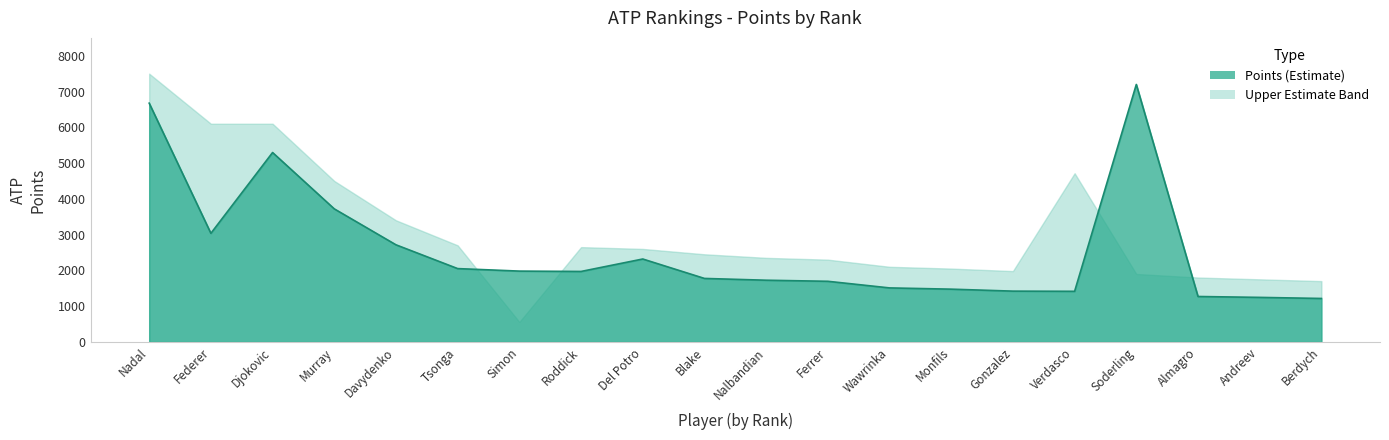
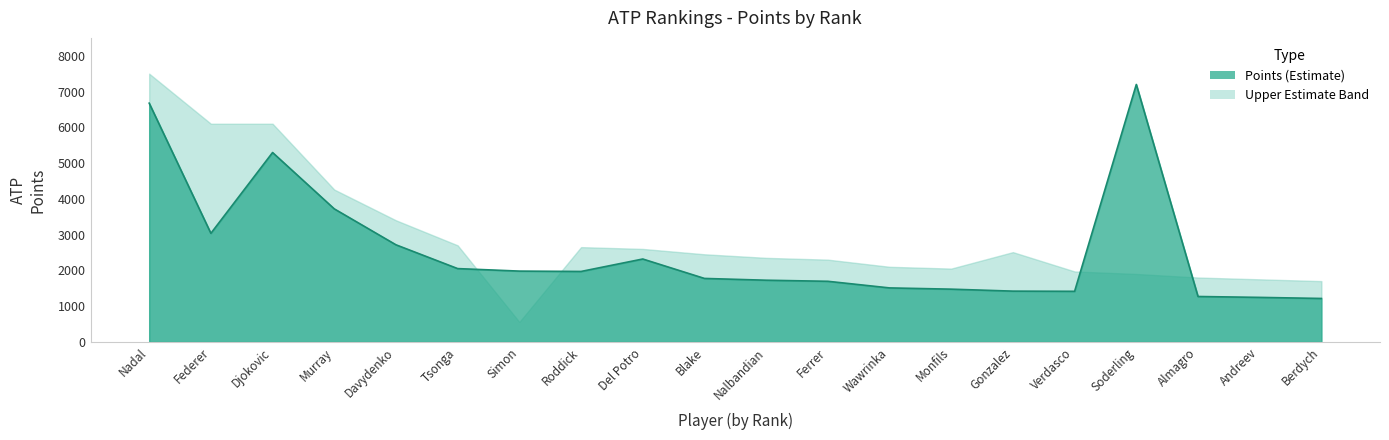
  {
    "Upper Estimate Band": {
      "Nadal": 7500,
      "Federer": 6100,
      "Djokovic": 6100,
-     "Murray": 4500,
+     "Murray": 4300,
      "Davydenko": 3400,
      "Tsonga": 2700,
      "Simon": 600,
      "Roddick": 2700,
      "Del Potro": 2600,
      "Blake": 2500,
      "Nalbandian": 2400,
      "Ferrer": 2300,
      "Wawrinka": 2100,
      "Monfils": 2100,
-     "Gonzalez": 2000,
-     "Verdasco": 4700,
+     "Gonzalez": 2500,
+     "Verdasco": 2000,
      "Soderling": 1900,
      "Almagro": 1800,
      "Andreev": 1800,
      "Berdych": 1700
    },
    "Points (Estimate)": {
      "Nadal": 6700,
      "Federer": 3000,
      "Djokovic": 5300,
      "Murray": 3700,
      "Davydenko": 2700,
      "Tsonga": 2100,
      "Simon": 2000,
      "Roddick": 2000,
      "Del Potro": 2300,
      "Blake": 1800,
      "Nalbandian": 1700,
      "Ferrer": 1700,
      "Wawrinka": 1500,
      "Monfils": 1500,
      "Gonzalez": 1400,
      "Verdasco": 1400,
      "Soderling": 7200,
      "Almagro": 1300,
      "Andreev": 1200,
      "Berdych": 1200
    }
  }
